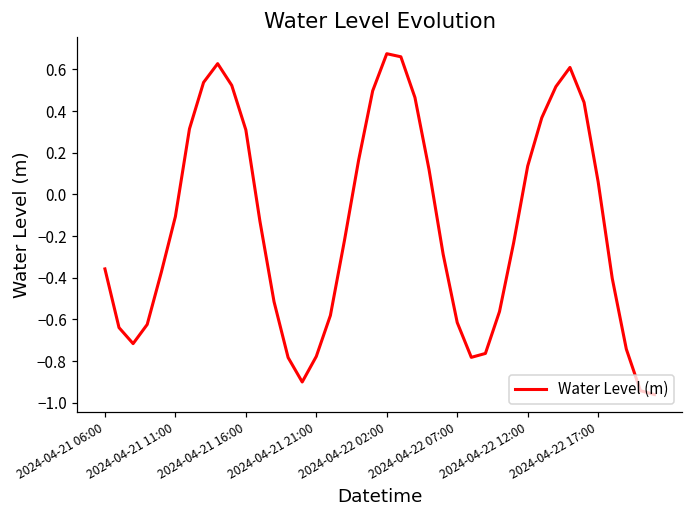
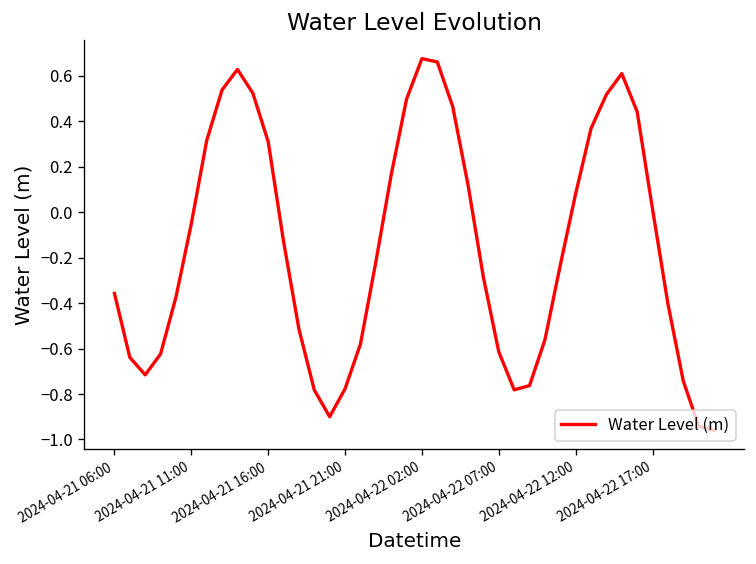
  {
    "2024-04-21 06:00": -0.36,
-   "2024-04-21 11:00": -0.11,
+   "2024-04-21 11:00": -0.05,
    "2024-04-21 16:00": 0.31,
    "2024-04-21 21:00": -0.78,
    "2024-04-22 02:00": 0.67,
    "2024-04-22 07:00": -0.61,
-   "2024-04-22 12:00": 0.14,
-   "2024-04-22 17:00": 0.06
+   "2024-04-22 12:00": 0.08,
+   "2024-04-22 17:00": 0.01
  }
